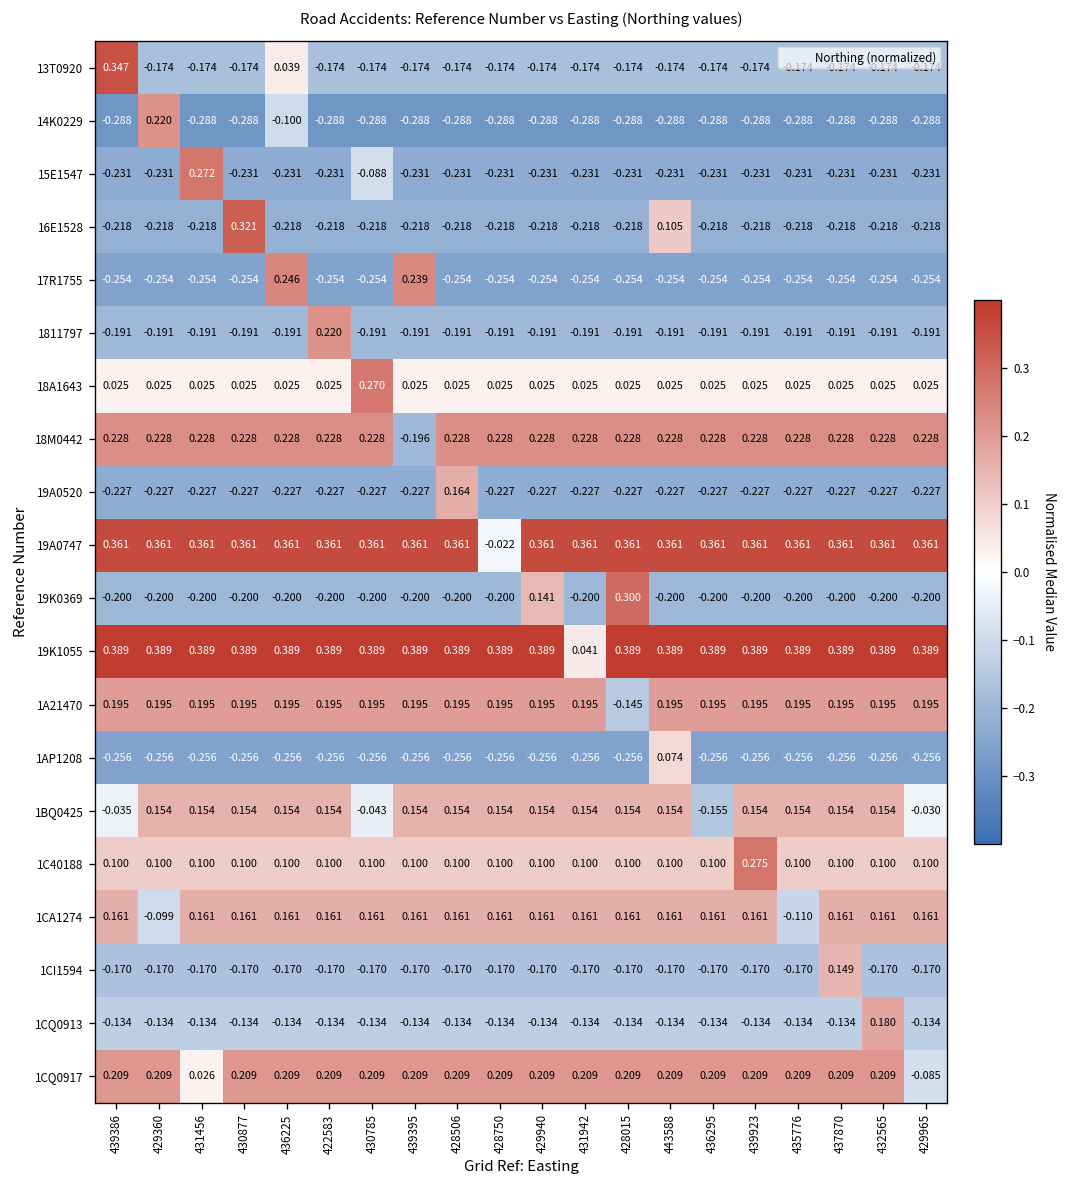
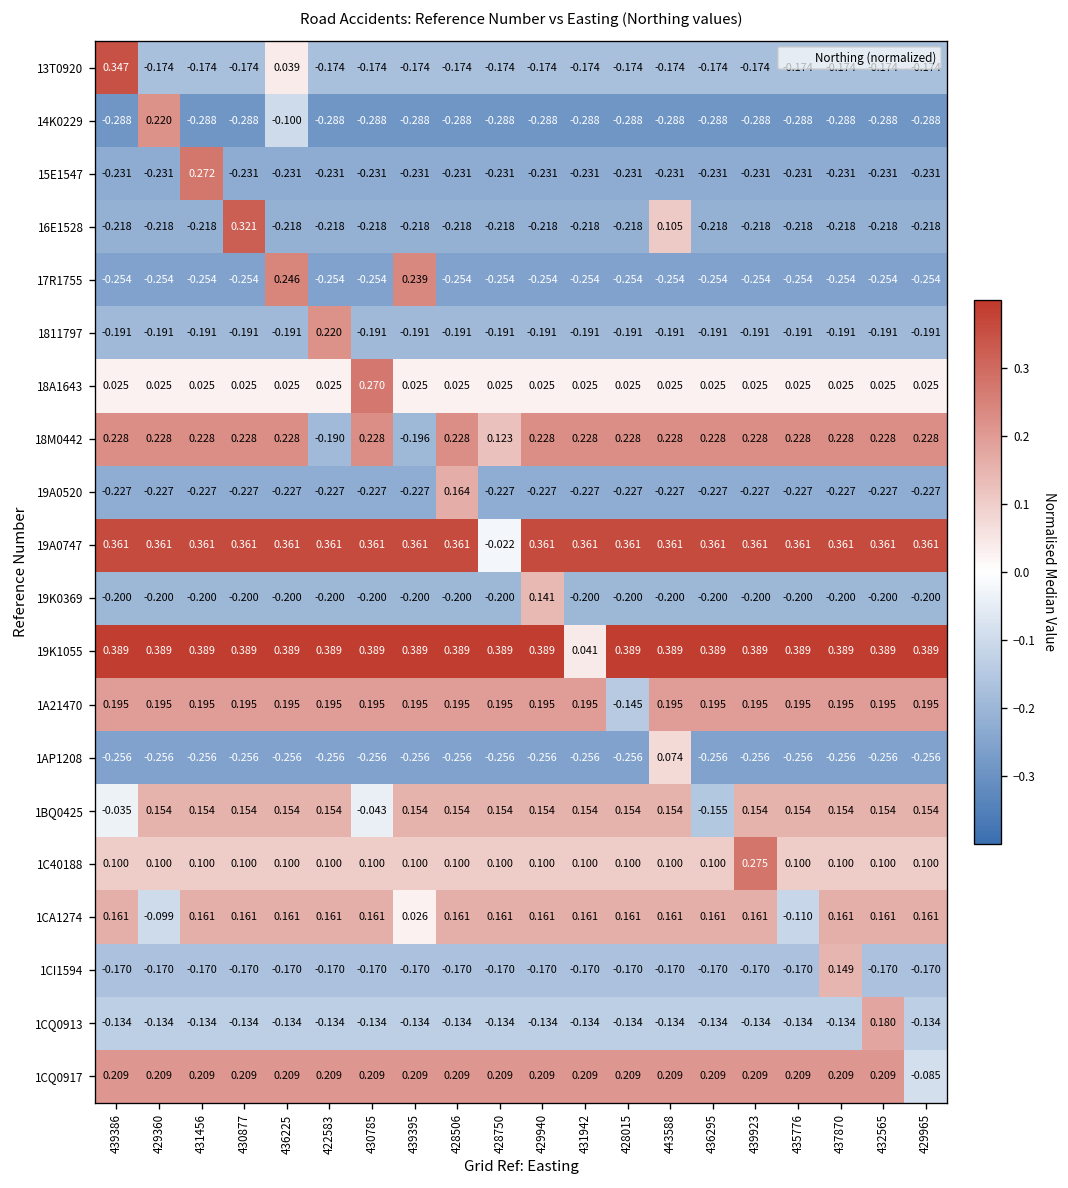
  {
    "15E1547": {
      "439386": -0.231,
      "429360": -0.231,
      "431456": 0.272,
      "430877": -0.231,
      "436225": -0.231,
      "422583": -0.231,
-     "430785": -0.088,
+     "430785": -0.231,
      "439395": -0.231,
      "428506": -0.231,
      "428750": -0.231,
      "429940": -0.231,
      "431942": -0.231,
      "428015": -0.231,
      "443588": -0.231,
      "436295": -0.231,
      "439923": -0.231,
      "435776": -0.231,
      "437870": -0.231,
      "432565": -0.231,
      "429965": -0.231
    },
    "18M0442": {
      "439386": 0.228,
      "429360": 0.228,
      "431456": 0.228,
      "430877": 0.228,
      "436225": 0.228,
-     "422583": 0.228,
+     "422583": -0.190,
      "430785": 0.228,
      "439395": -0.196,
      "428506": 0.228,
-     "428750": 0.228,
+     "428750": 0.123,
      "429940": 0.228,
      "431942": 0.228,
      "428015": 0.228,
      "443588": 0.228,
      "436295": 0.228,
      "439923": 0.228,
      "435776": 0.228,
      "437870": 0.228,
      "432565": 0.228,
      "429965": 0.228
    },
    "19K0369": {
      "439386": -0.200,
      "429360": -0.200,
      "431456": -0.200,
      "430877": -0.200,
      "436225": -0.200,
      "422583": -0.200,
      "430785": -0.200,
      "439395": -0.200,
      "428506": -0.200,
      "428750": -0.200,
      "429940": 0.141,
      "431942": -0.200,
-     "428015": 0.300,
+     "428015": -0.200,
      "443588": -0.200,
      "436295": -0.200,
      "439923": -0.200,
      "435776": -0.200,
      "437870": -0.200,
      "432565": -0.200,
      "429965": -0.200
    },
    "1BQ0425": {
      "439386": -0.035,
      "429360": 0.154,
      "431456": 0.154,
      "430877": 0.154,
      "436225": 0.154,
      "422583": 0.154,
      "430785": -0.043,
      "439395": 0.154,
      "428506": 0.154,
      "428750": 0.154,
      "429940": 0.154,
      "431942": 0.154,
      "428015": 0.154,
      "443588": 0.154,
      "436295": -0.155,
      "439923": 0.154,
      "435776": 0.154,
      "437870": 0.154,
      "432565": 0.154,
-     "429965": -0.030
+     "429965": 0.154
    },
    "1CA1274": {
      "439386": 0.161,
      "429360": -0.099,
      "431456": 0.161,
      "430877": 0.161,
      "436225": 0.161,
      "422583": 0.161,
      "430785": 0.161,
-     "439395": 0.161,
+     "439395": 0.026,
      "428506": 0.161,
      "428750": 0.161,
      "429940": 0.161,
      "431942": 0.161,
      "428015": 0.161,
      "443588": 0.161,
      "436295": 0.161,
      "439923": 0.161,
      "435776": -0.110,
      "437870": 0.161,
      "432565": 0.161,
      "429965": 0.161
    },
    "1CQ0917": {
      "439386": 0.209,
      "429360": 0.209,
-     "431456": 0.026,
+     "431456": 0.209,
      "430877": 0.209,
      "436225": 0.209,
      "422583": 0.209,
      "430785": 0.209,
      "439395": 0.209,
      "428506": 0.209,
      "428750": 0.209,
      "429940": 0.209,
      "431942": 0.209,
      "428015": 0.209,
      "443588": 0.209,
      "436295": 0.209,
      "439923": 0.209,
      "435776": 0.209,
      "437870": 0.209,
      "432565": 0.209,
      "429965": -0.085
    }
  }
